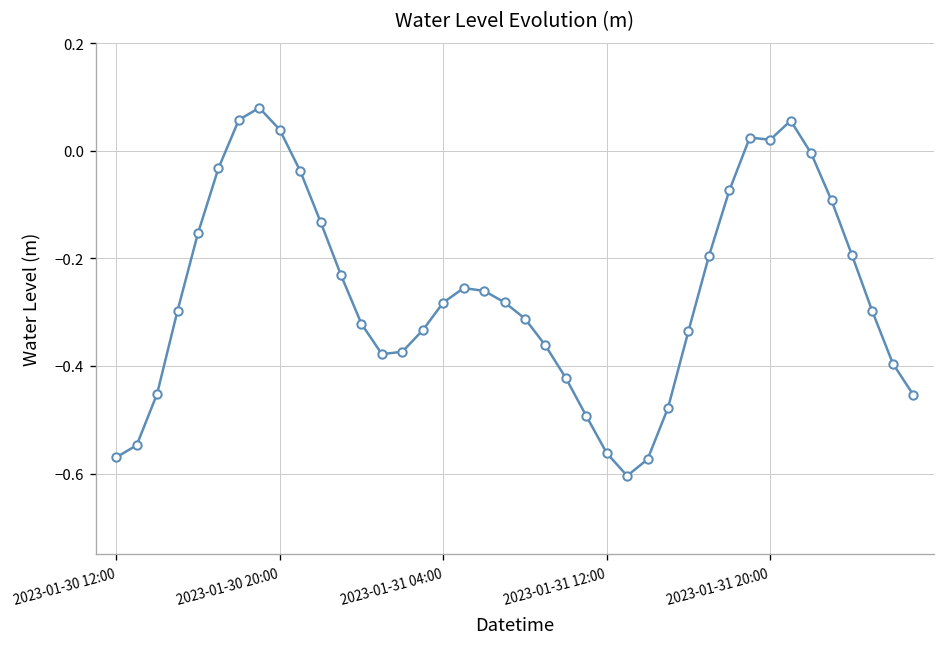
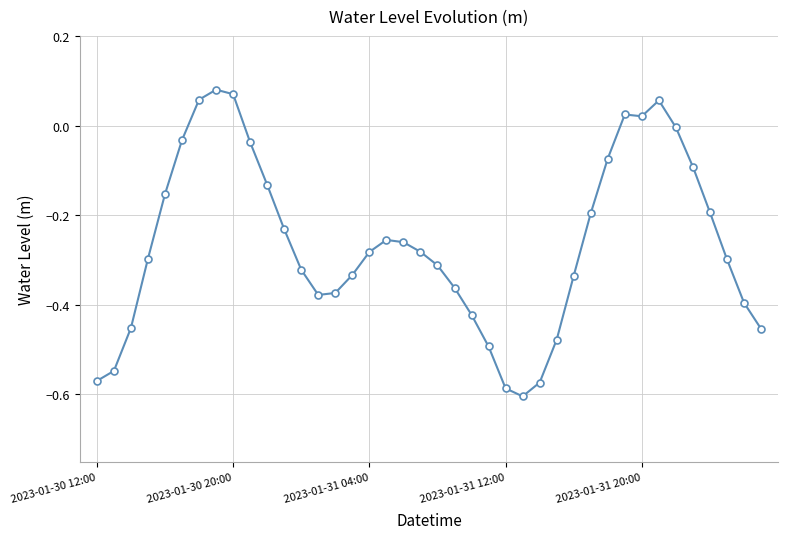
  {
    "2023-01-30 12:00": -0.57,
-   "2023-01-30 20:00": 0.04,
+   "2023-01-30 20:00": 0.07,
    "2023-01-31 04:00": -0.28,
-   "2023-01-31 12:00": -0.56,
+   "2023-01-31 12:00": -0.59,
    "2023-01-31 20:00": 0.02
  }
